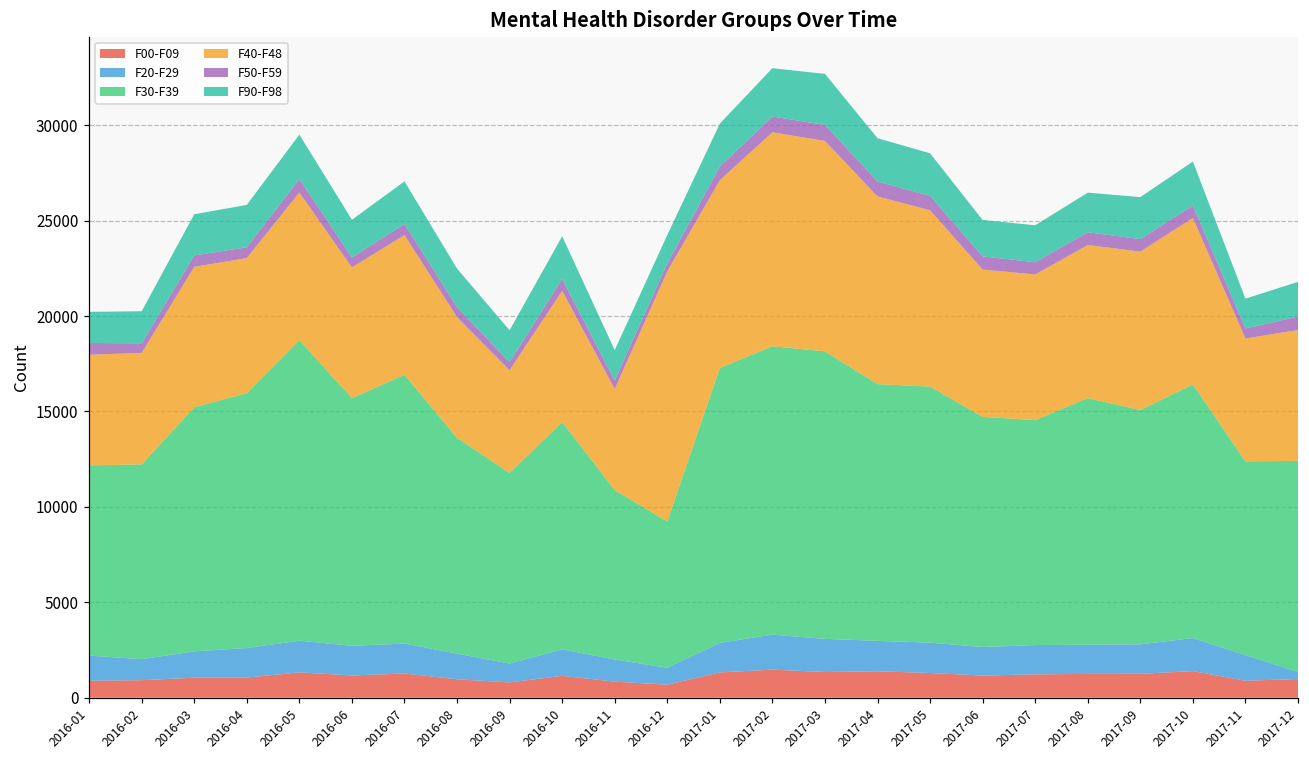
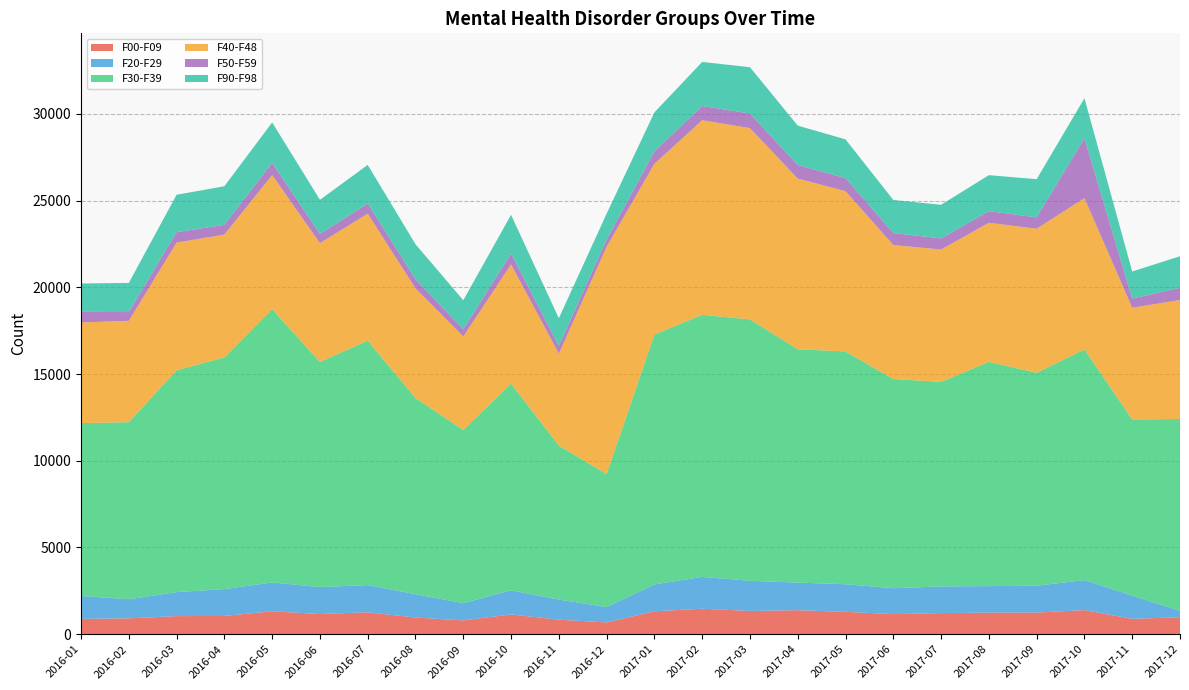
  {
    "F00-F09": {
      "2016-01": 900,
      "2016-02": 900,
      "2016-03": 1000,
      "2016-04": 1100,
      "2016-05": 1300,
      "2016-06": 1200,
      "2016-07": 1300,
      "2016-08": 1000,
      "2016-09": 800,
      "2016-10": 1100,
      "2016-11": 800,
      "2016-12": 700,
      "2017-01": 1300,
      "2017-02": 1500,
      "2017-03": 1300,
      "2017-04": 1400,
      "2017-05": 1300,
      "2017-06": 1200,
      "2017-07": 1200,
      "2017-08": 1200,
      "2017-09": 1200,
      "2017-10": 1400,
      "2017-11": 900,
      "2017-12": 1000
    },
    "F20-F29": {
      "2016-01": 1300,
      "2016-02": 1100,
      "2016-03": 1400,
      "2016-04": 1500,
      "2016-05": 1700,
      "2016-06": 1600,
      "2016-07": 1600,
      "2016-08": 1300,
      "2016-09": 1000,
      "2016-10": 1400,
      "2016-11": 1200,
      "2016-12": 900,
      "2017-01": 1500,
      "2017-02": 1800,
      "2017-03": 1700,
      "2017-04": 1600,
      "2017-05": 1600,
      "2017-06": 1500,
      "2017-07": 1500,
      "2017-08": 1500,
      "2017-09": 1500,
      "2017-10": 1700,
      "2017-11": 1300,
      "2017-12": 400
    },
    "F40-F48": {
      "2016-01": 5800,
      "2016-02": 5800,
      "2016-03": 7400,
      "2016-04": 7100,
      "2016-05": 7700,
      "2016-06": 6900,
      "2016-07": 7300,
      "2016-08": 6300,
      "2016-09": 5400,
      "2016-10": 6900,
      "2016-11": 5300,
      "2016-12": 13100,
      "2017-01": 9800,
      "2017-02": 11200,
      "2017-03": 11000,
      "2017-04": 9800,
      "2017-05": 9200,
      "2017-06": 7700,
      "2017-07": 7600,
      "2017-08": 8000,
      "2017-09": 8300,
      "2017-10": 8700,
      "2017-11": 6400,
      "2017-12": 6900
    },
    "F50-F59": {
      "2016-01": 600,
      "2016-02": 500,
      "2016-03": 600,
      "2016-04": 600,
      "2016-05": 700,
      "2016-06": 500,
      "2016-07": 600,
      "2016-08": 500,
      "2016-09": 400,
      "2016-10": 600,
      "2016-11": 500,
      "2016-12": 400,
      "2017-01": 700,
      "2017-02": 800,
      "2017-03": 800,
      "2017-04": 800,
      "2017-05": 800,
      "2017-06": 700,
      "2017-07": 600,
      "2017-08": 700,
      "2017-09": 700,
-     "2017-10": 700,
+     "2017-10": 3500,
      "2017-11": 500,
      "2017-12": 700
    }
  }
